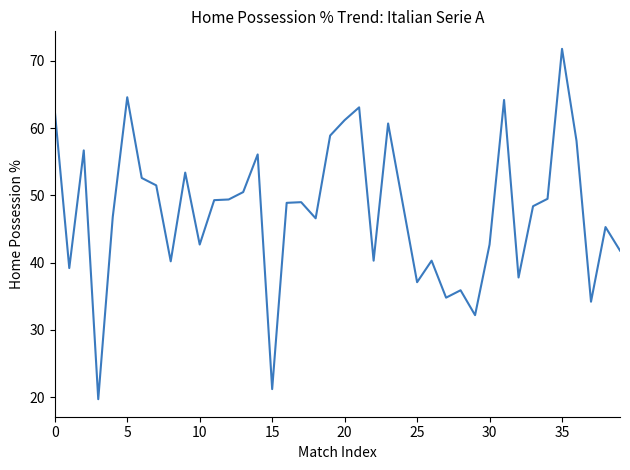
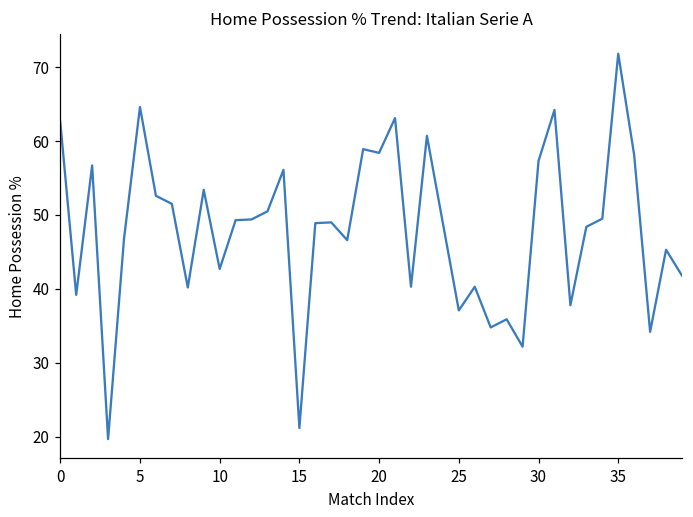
  {
    "0": 63,
    "5": 65,
    "10": 43,
    "15": 21,
-   "20": 61,
+   "20": 58,
    "25": 37,
-   "30": 43,
+   "30": 57,
    "35": 72
  }
